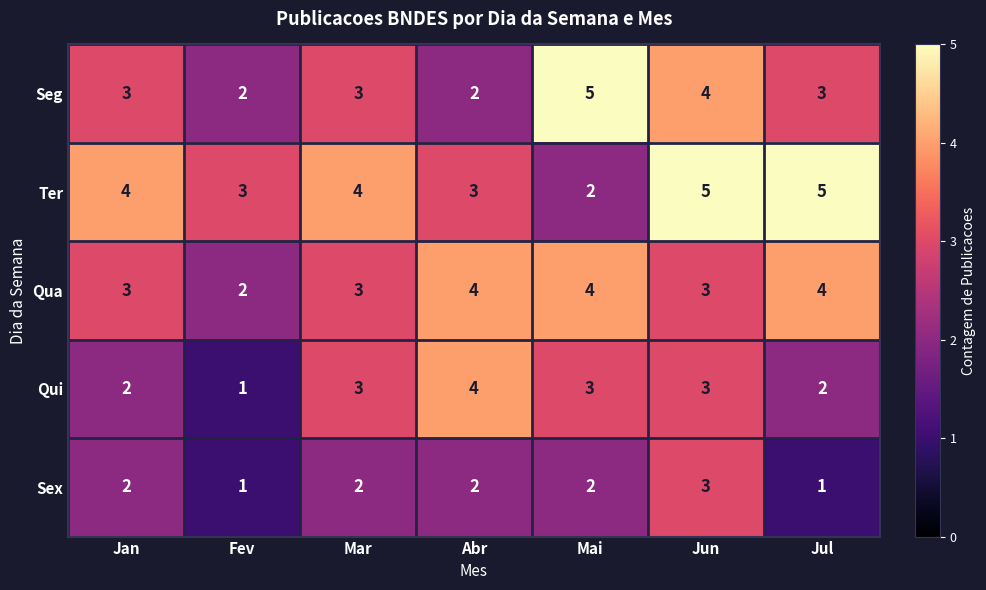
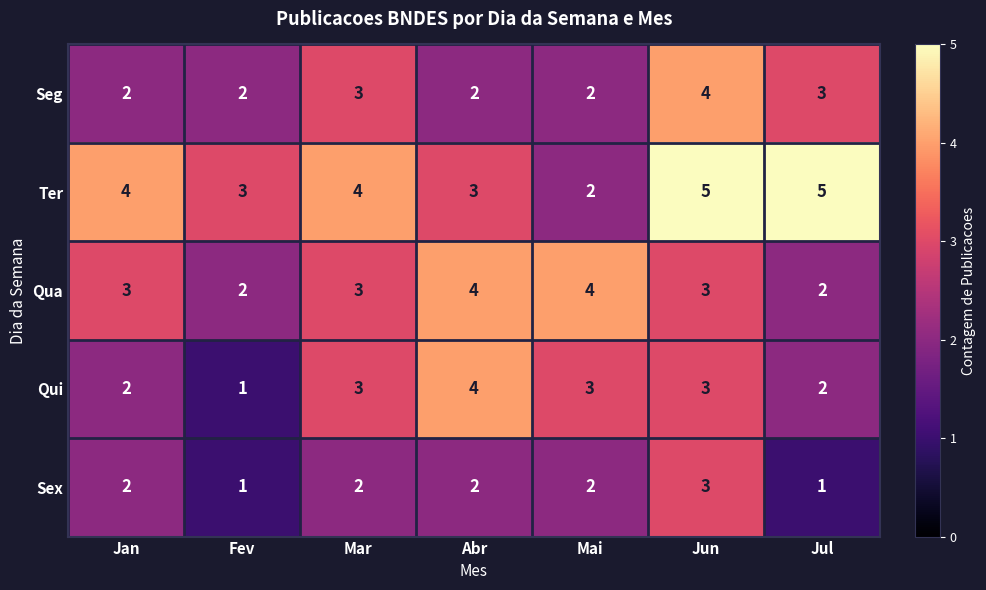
  {
    "Seg": {
-     "Jan": 3,
+     "Jan": 2,
      "Fev": 2,
      "Mar": 3,
      "Abr": 2,
-     "Mai": 5,
+     "Mai": 2,
      "Jun": 4,
      "Jul": 3
    },
    "Ter": {
      "Jan": 4,
      "Fev": 3,
      "Mar": 4,
      "Abr": 3,
      "Mai": 2,
      "Jun": 5,
      "Jul": 5
    },
    "Qua": {
      "Jan": 3,
      "Fev": 2,
      "Mar": 3,
      "Abr": 4,
      "Mai": 4,
      "Jun": 3,
-     "Jul": 4
+     "Jul": 2
    },
    "Qui": {
      "Jan": 2,
      "Fev": 1,
      "Mar": 3,
      "Abr": 4,
      "Mai": 3,
      "Jun": 3,
      "Jul": 2
    },
    "Sex": {
      "Jan": 2,
      "Fev": 1,
      "Mar": 2,
      "Abr": 2,
      "Mai": 2,
      "Jun": 3,
      "Jul": 1
    }
  }
